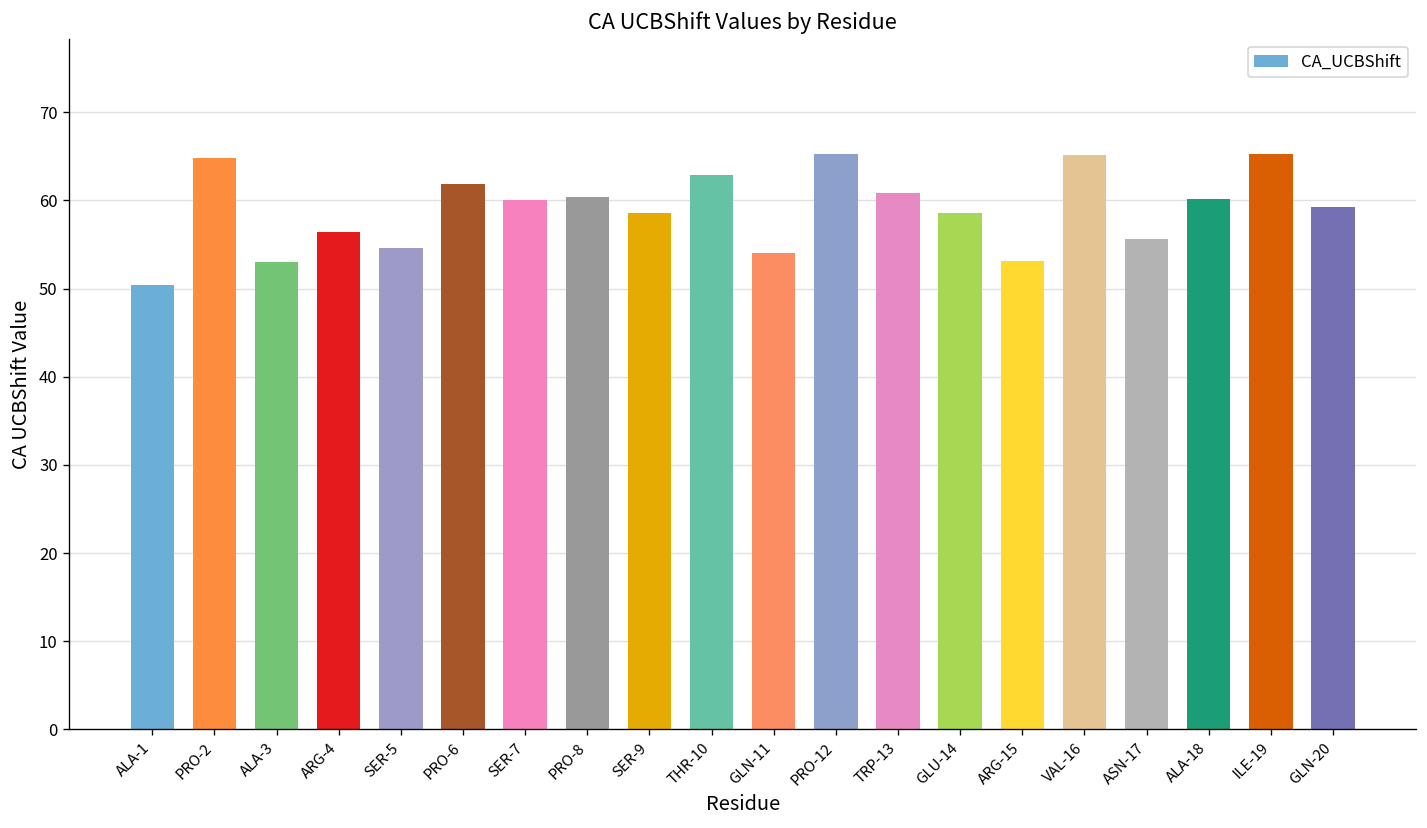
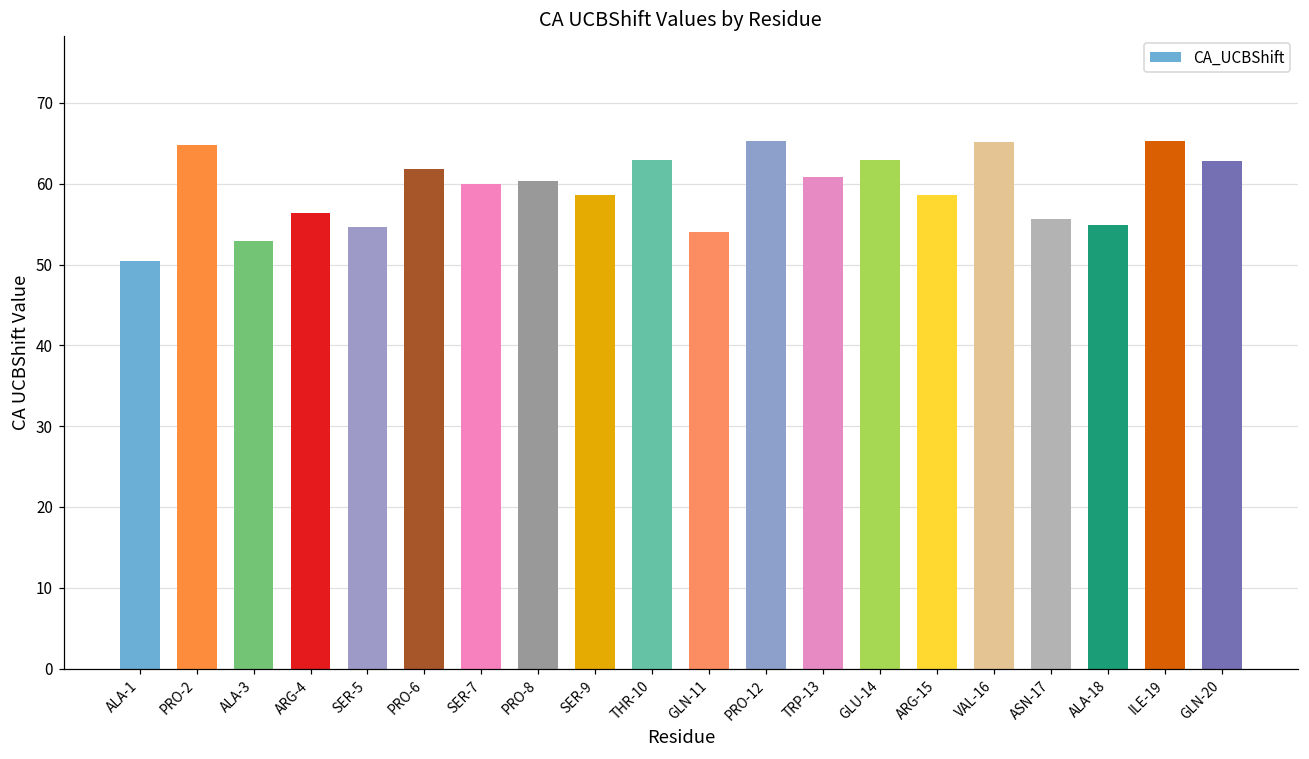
  {
    "ALA-1": 50,
    "PRO-2": 65,
    "ALA-3": 53,
    "ARG-4": 56,
    "SER-5": 55,
    "PRO-6": 62,
    "SER-7": 60,
    "PRO-8": 60,
    "SER-9": 59,
    "THR-10": 63,
    "GLN-11": 54,
    "PRO-12": 65,
    "TRP-13": 61,
-   "GLU-14": 59,
-   "ARG-15": 53,
+   "GLU-14": 63,
+   "ARG-15": 59,
    "VAL-16": 65,
    "ASN-17": 56,
-   "ALA-18": 60,
+   "ALA-18": 55,
    "ILE-19": 65,
-   "GLN-20": 59
+   "GLN-20": 63
  }
